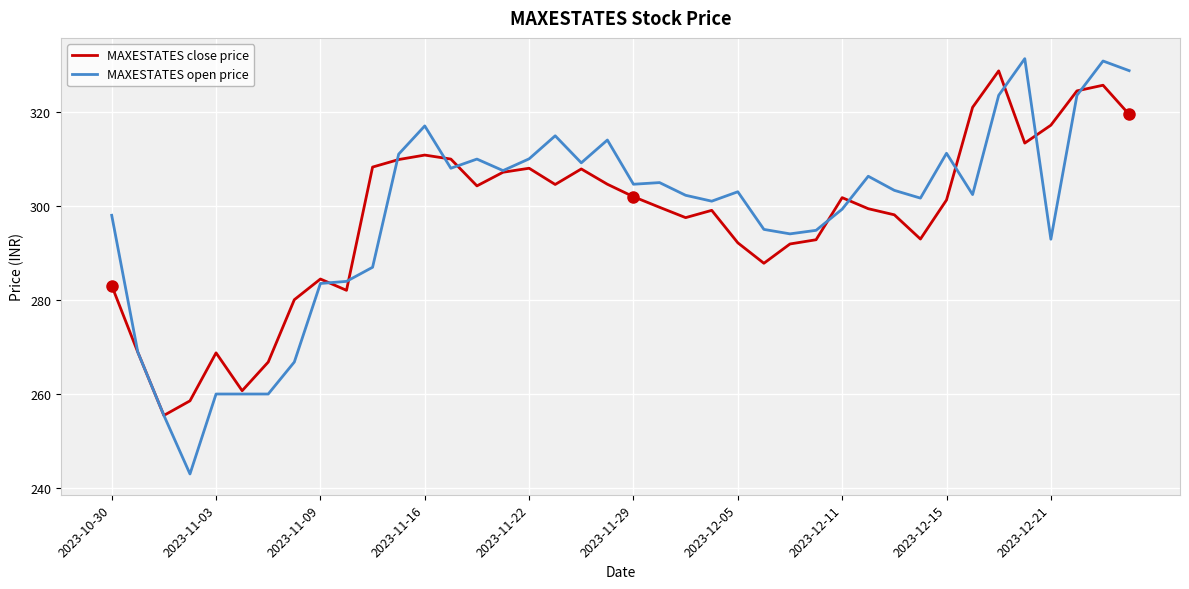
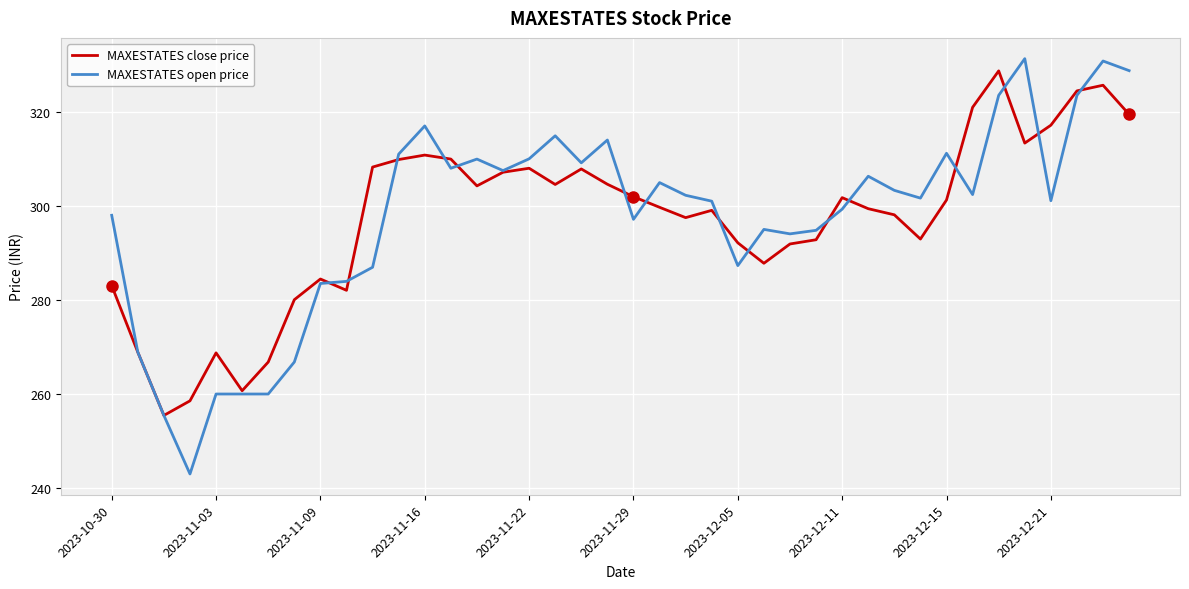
  {
    "MAXESTATES open price": {
      "2023-10-30": 298,
      "2023-11-03": 260,
      "2023-11-09": 284,
      "2023-11-16": 317,
      "2023-11-22": 310,
-     "2023-11-29": 305,
-     "2023-12-05": 303,
+     "2023-11-29": 297,
+     "2023-12-05": 287,
      "2023-12-11": 299,
      "2023-12-15": 311,
-     "2023-12-21": 293
+     "2023-12-21": 301
    }
  }
